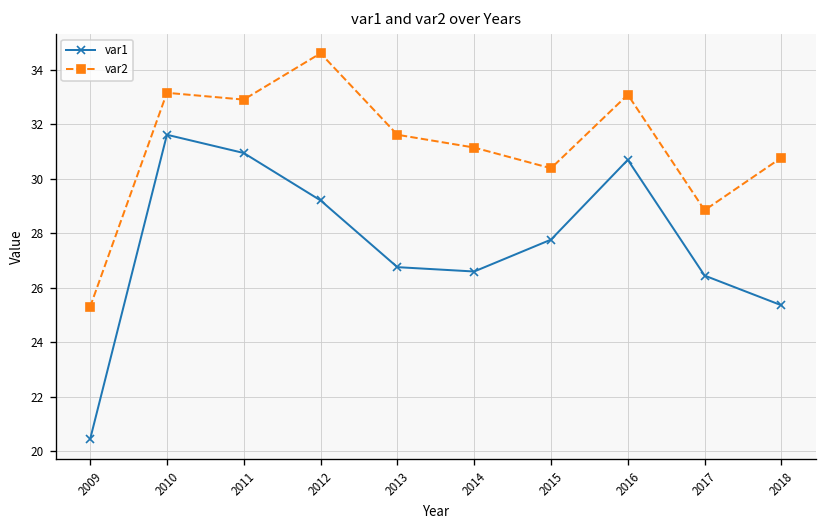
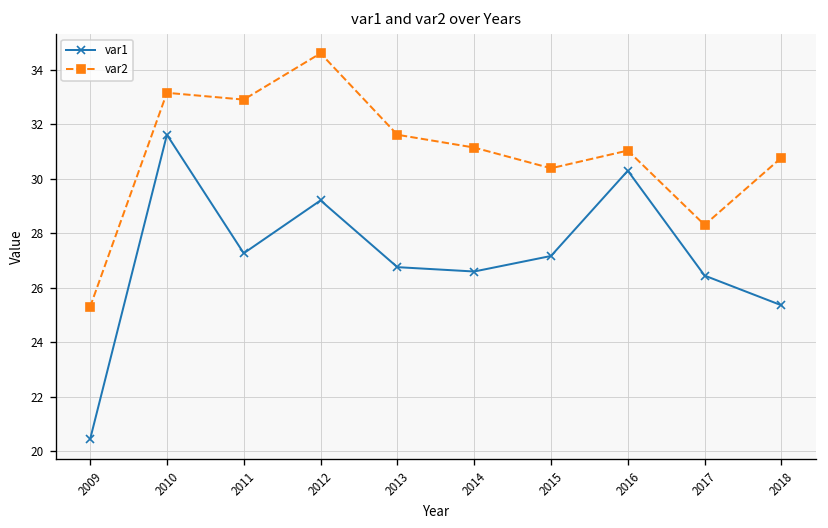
  {
    "var1": {
      "2009": 20.4,
      "2010": 31.6,
-     "2011": 31.0,
+     "2011": 27.3,
      "2012": 29.2,
      "2013": 26.8,
      "2014": 26.6,
-     "2015": 27.8,
-     "2016": 30.7,
+     "2015": 27.2,
+     "2016": 30.3,
      "2017": 26.5,
      "2018": 25.4
    },
    "var2": {
      "2009": 25.3,
      "2010": 33.2,
      "2011": 32.9,
      "2012": 34.6,
      "2013": 31.6,
      "2014": 31.2,
      "2015": 30.4,
-     "2016": 33.1,
-     "2017": 28.9,
+     "2016": 31.0,
+     "2017": 28.3,
      "2018": 30.8
    }
  }
